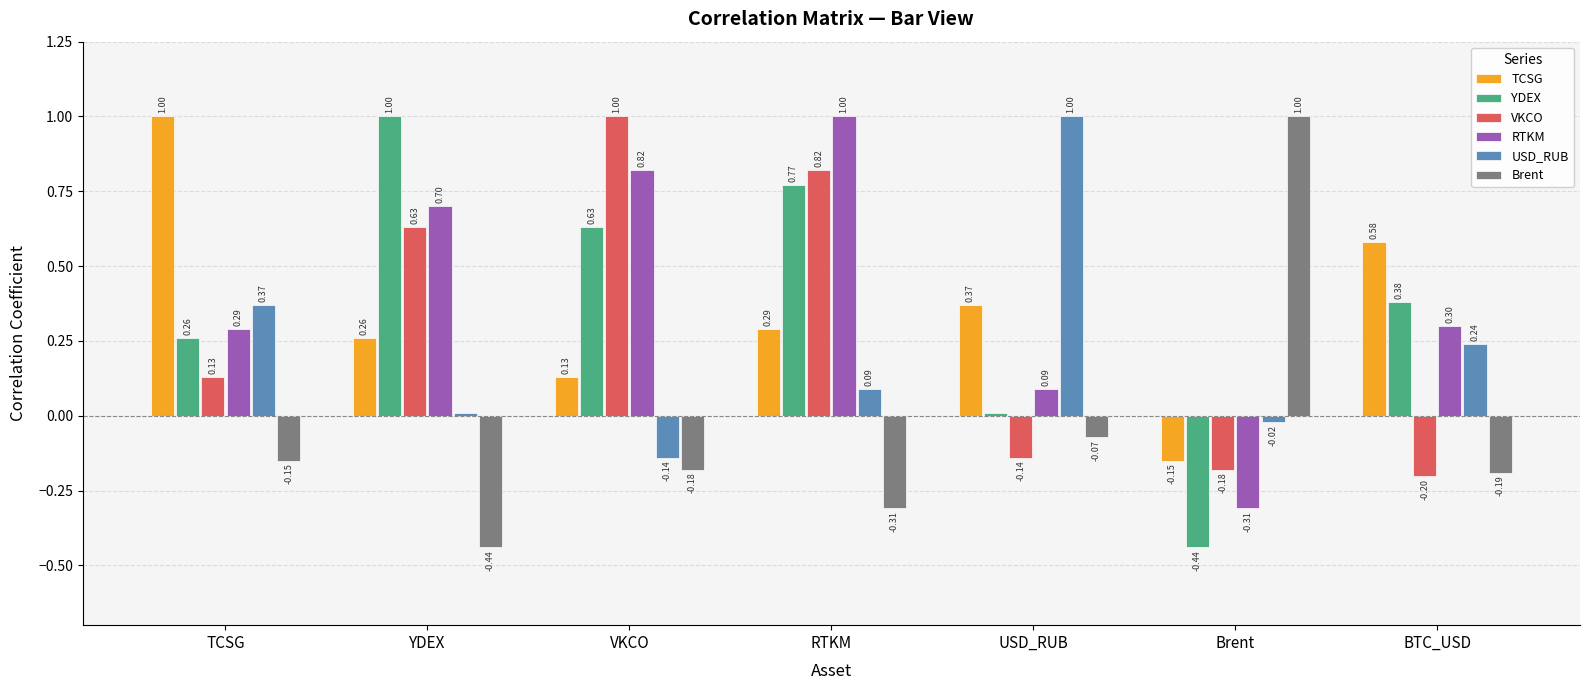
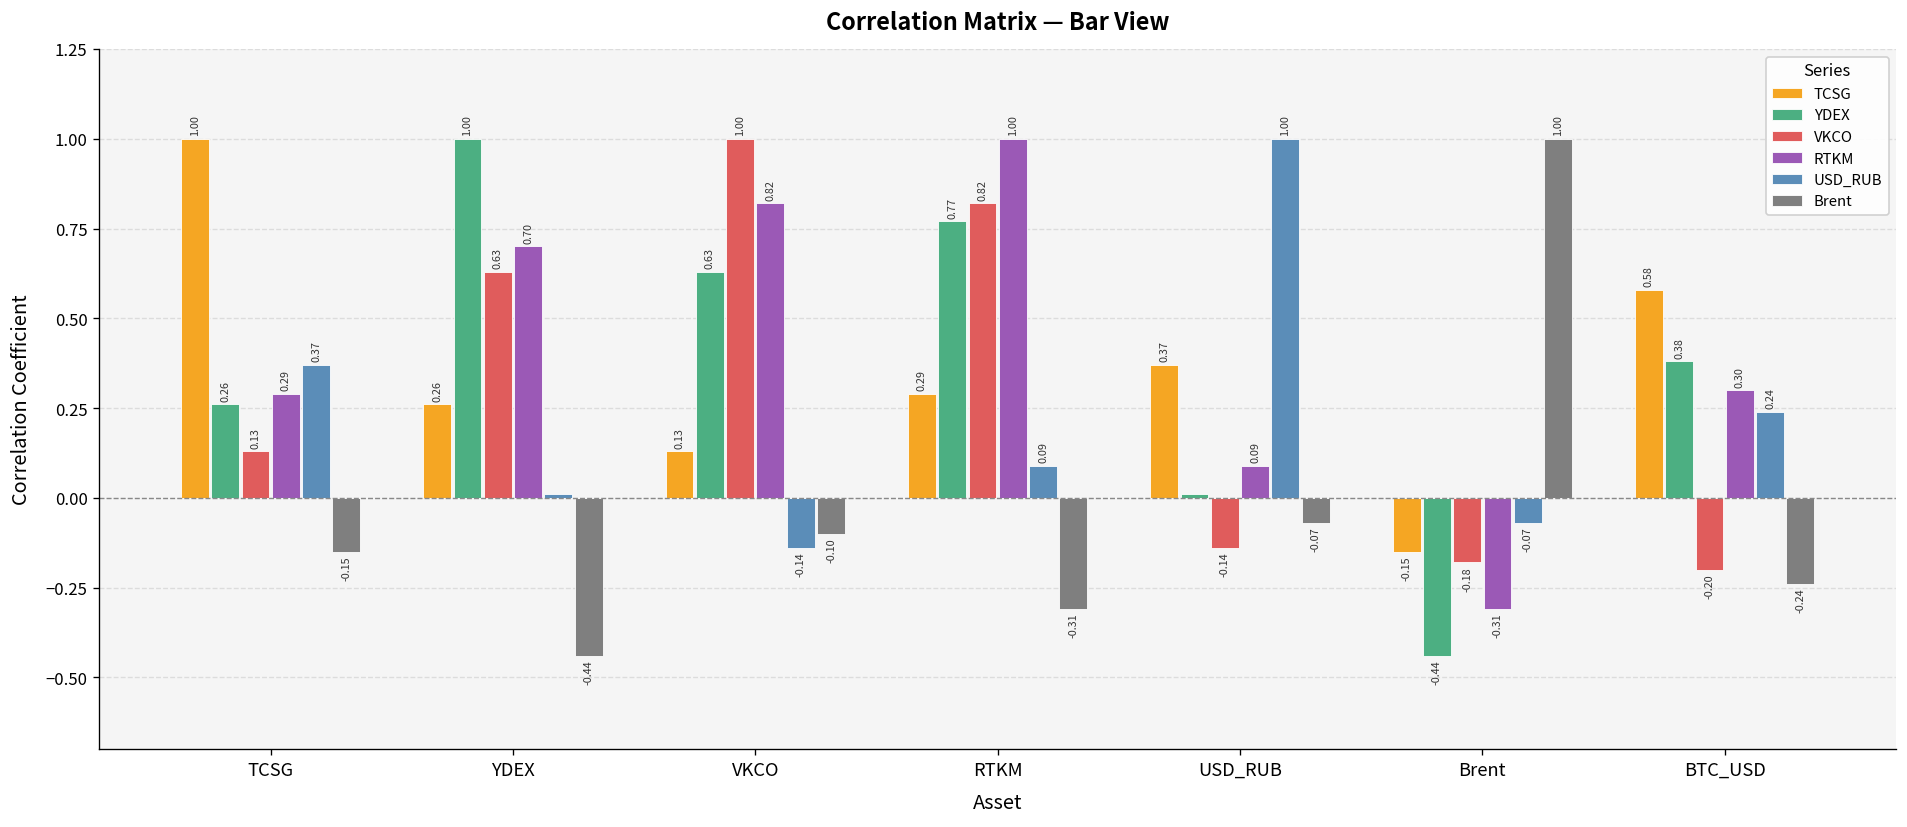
  {
    "TCSG": {
      "TCSG": 1.00,
      "YDEX": 0.26,
      "VKCO": 0.13,
      "RTKM": 0.29,
      "USD_RUB": 0.37,
      "Brent": -0.15,
      "BTC_USD": 0.58
    },
    "YDEX": {
      "TCSG": 0.26,
      "YDEX": 1.00,
      "VKCO": 0.63,
      "RTKM": 0.77,
      "Brent": -0.44,
      "BTC_USD": 0.38
    },
    "VKCO": {
      "TCSG": 0.13,
      "YDEX": 0.63,
      "VKCO": 1.00,
      "RTKM": 0.82,
      "USD_RUB": -0.14,
      "Brent": -0.18,
      "BTC_USD": -0.20
    },
    "RTKM": {
      "TCSG": 0.29,
      "YDEX": 0.70,
      "VKCO": 0.82,
      "RTKM": 1.00,
      "USD_RUB": 0.09,
      "Brent": -0.31,
      "BTC_USD": 0.30
    },
    "USD_RUB": {
      "TCSG": 0.37,
      "VKCO": -0.14,
      "RTKM": 0.09,
      "USD_RUB": 1.00,
-     "Brent": -0.02,
+     "Brent": -0.07,
      "BTC_USD": 0.24
    },
    "Brent": {
      "TCSG": -0.15,
      "YDEX": -0.44,
-     "VKCO": -0.18,
+     "VKCO": -0.10,
      "RTKM": -0.31,
      "USD_RUB": -0.07,
      "Brent": 1.00,
-     "BTC_USD": -0.19
+     "BTC_USD": -0.24
    }
  }
